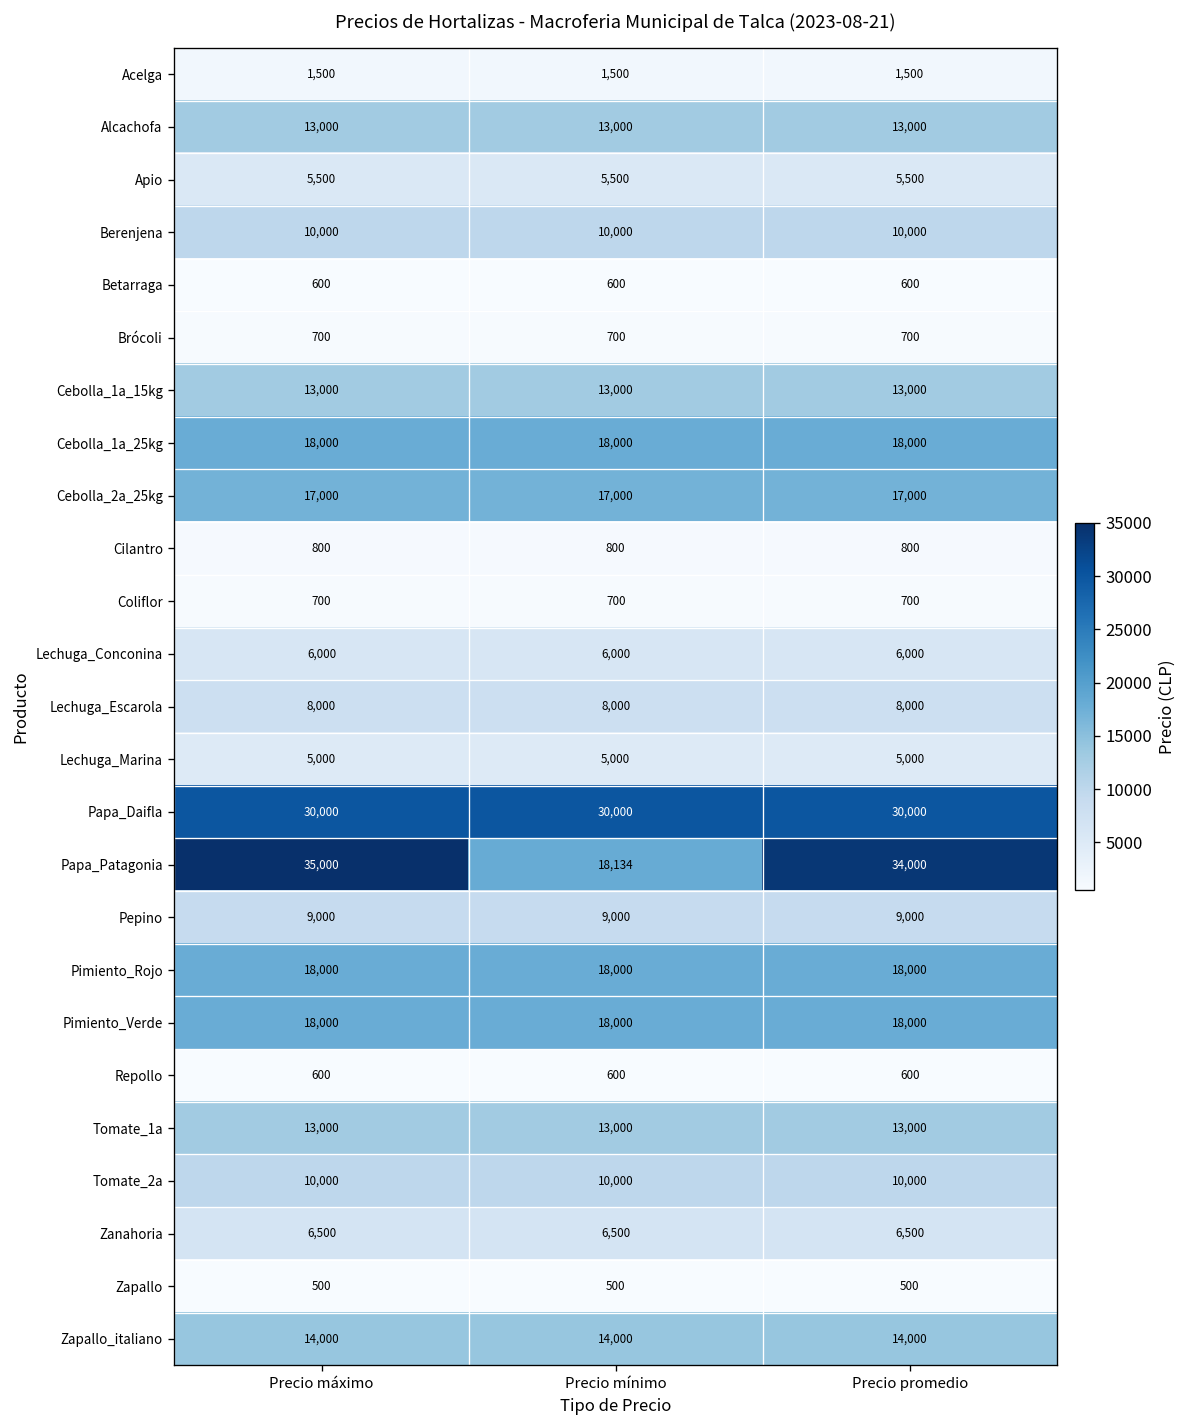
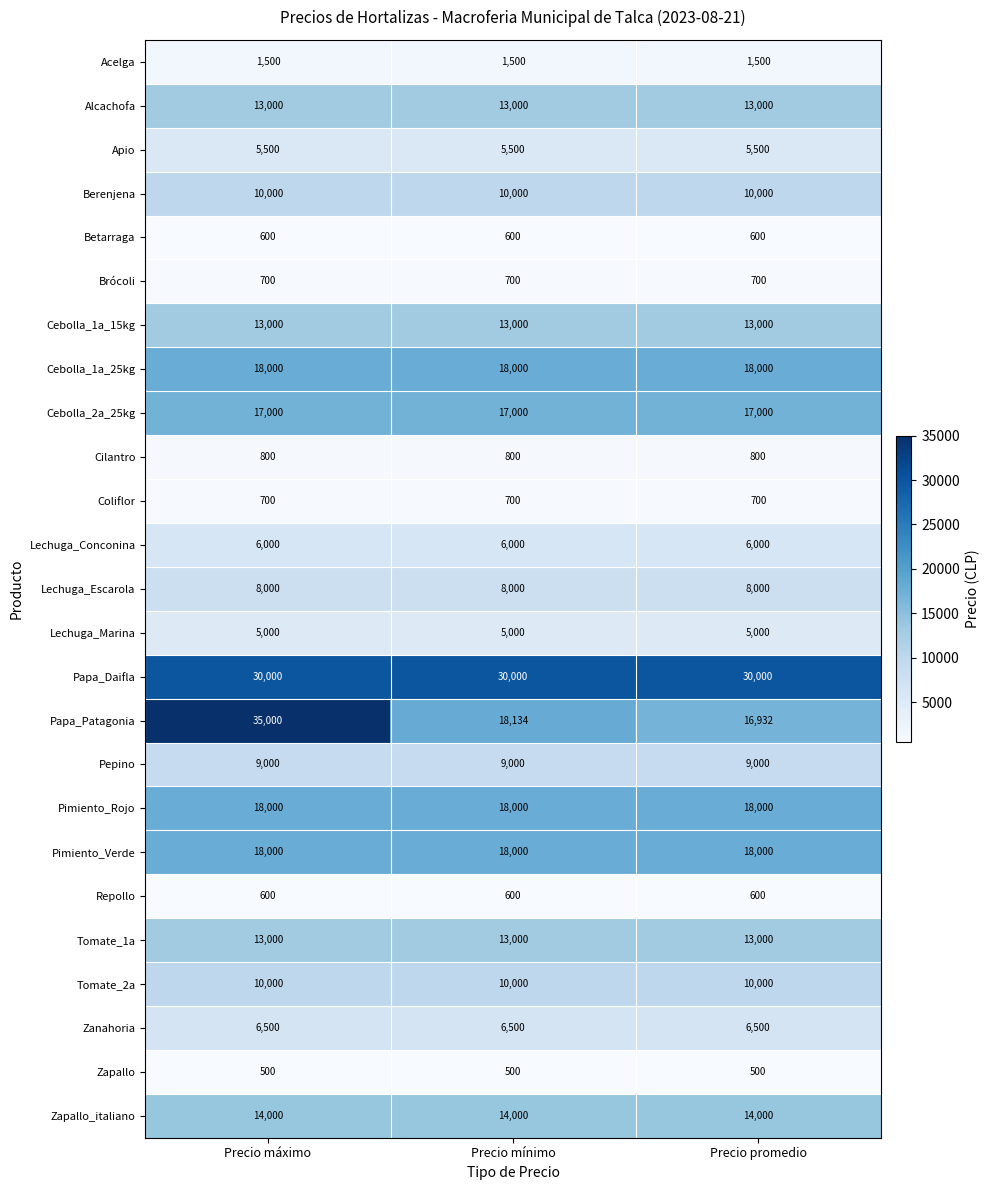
  {
    "Acelga": {
      "Precio máximo": "1,500",
      "Precio mínimo": "1,500",
      "Precio promedio": "1,500"
    },
    "Alcachofa": {
      "Precio máximo": "13,000",
      "Precio mínimo": "13,000",
      "Precio promedio": "13,000"
    },
    "Apio": {
      "Precio máximo": "5,500",
      "Precio mínimo": "5,500",
      "Precio promedio": "5,500"
    },
    "Berenjena": {
      "Precio máximo": "10,000",
      "Precio mínimo": "10,000",
      "Precio promedio": "10,000"
    },
    "Betarraga": {
      "Precio máximo": "600",
      "Precio mínimo": "600",
      "Precio promedio": "600"
    },
    "Brócoli": {
      "Precio máximo": "700",
      "Precio mínimo": "700",
      "Precio promedio": "700"
    },
    "Cebolla_1a_15kg": {
      "Precio máximo": "13,000",
      "Precio mínimo": "13,000",
      "Precio promedio": "13,000"
    },
    "Cebolla_1a_25kg": {
      "Precio máximo": "18,000",
      "Precio mínimo": "18,000",
      "Precio promedio": "18,000"
    },
    "Cebolla_2a_25kg": {
      "Precio máximo": "17,000",
      "Precio mínimo": "17,000",
      "Precio promedio": "17,000"
    },
    "Cilantro": {
      "Precio máximo": "800",
      "Precio mínimo": "800",
      "Precio promedio": "800"
    },
    "Coliflor": {
      "Precio máximo": "700",
      "Precio mínimo": "700",
      "Precio promedio": "700"
    },
    "Lechuga_Conconina": {
      "Precio máximo": "6,000",
      "Precio mínimo": "6,000",
      "Precio promedio": "6,000"
    },
    "Lechuga_Escarola": {
      "Precio máximo": "8,000",
      "Precio mínimo": "8,000",
      "Precio promedio": "8,000"
    },
    "Lechuga_Marina": {
      "Precio máximo": "5,000",
      "Precio mínimo": "5,000",
      "Precio promedio": "5,000"
    },
    "Papa_Daifla": {
      "Precio máximo": "30,000",
      "Precio mínimo": "30,000",
      "Precio promedio": "30,000"
    },
    "Papa_Patagonia": {
      "Precio máximo": "35,000",
      "Precio mínimo": "18,134",
-     "Precio promedio": "34,000"
+     "Precio promedio": "16,932"
    },
    "Pepino": {
      "Precio máximo": "9,000",
      "Precio mínimo": "9,000",
      "Precio promedio": "9,000"
    },
    "Pimiento_Rojo": {
      "Precio máximo": "18,000",
      "Precio mínimo": "18,000",
      "Precio promedio": "18,000"
    },
    "Pimiento_Verde": {
      "Precio máximo": "18,000",
      "Precio mínimo": "18,000",
      "Precio promedio": "18,000"
    },
    "Repollo": {
      "Precio máximo": "600",
      "Precio mínimo": "600",
      "Precio promedio": "600"
    },
    "Tomate_1a": {
      "Precio máximo": "13,000",
      "Precio mínimo": "13,000",
      "Precio promedio": "13,000"
    },
    "Tomate_2a": {
      "Precio máximo": "10,000",
      "Precio mínimo": "10,000",
      "Precio promedio": "10,000"
    },
    "Zanahoria": {
      "Precio máximo": "6,500",
      "Precio mínimo": "6,500",
      "Precio promedio": "6,500"
    },
    "Zapallo": {
      "Precio máximo": "500",
      "Precio mínimo": "500",
      "Precio promedio": "500"
    },
    "Zapallo_italiano": {
      "Precio máximo": "14,000",
      "Precio mínimo": "14,000",
      "Precio promedio": "14,000"
    }
  }
